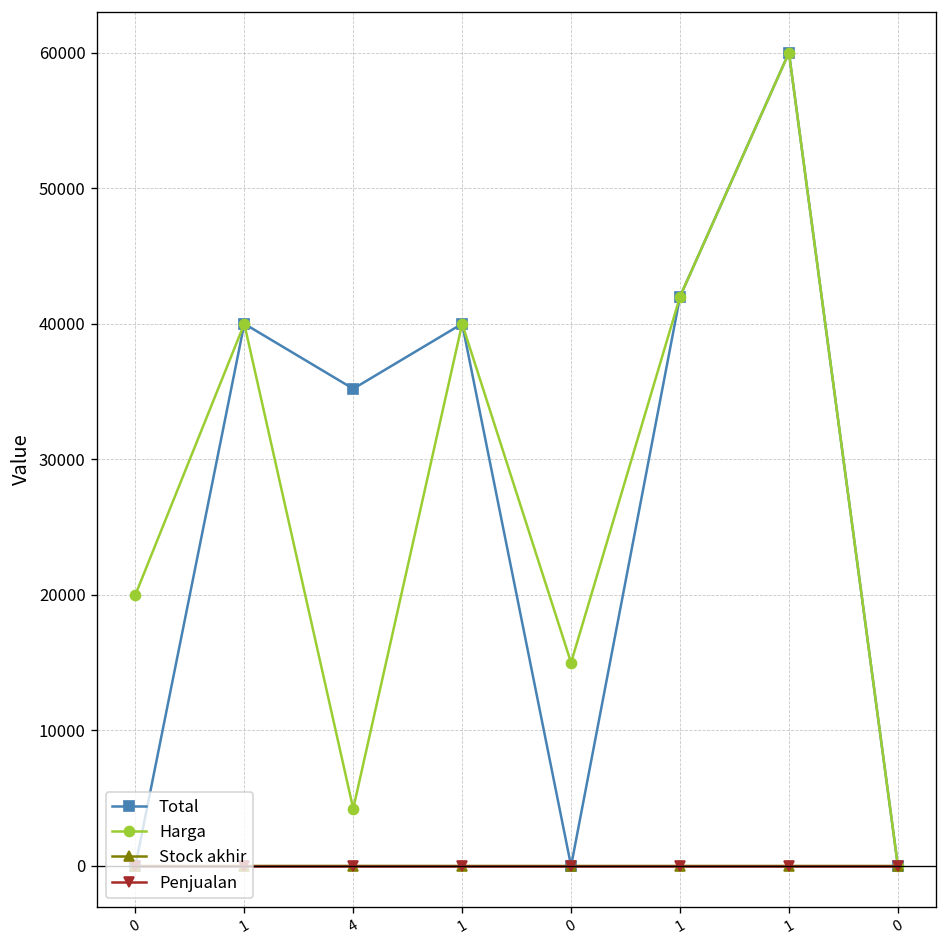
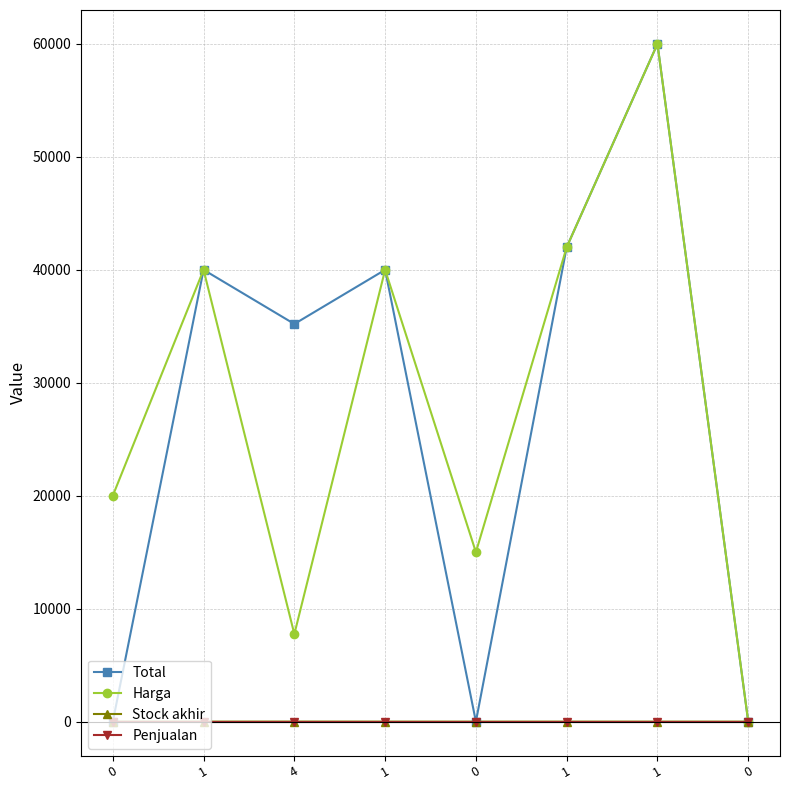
  {
    "Total": {
      "4": 35200
    },
    "Harga": {
-     "4": 4200
+     "4": 7800
    },
    "Penjualan": {
      "4": 0
    }
  }
